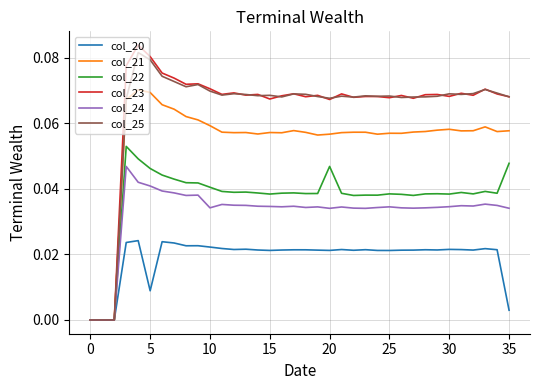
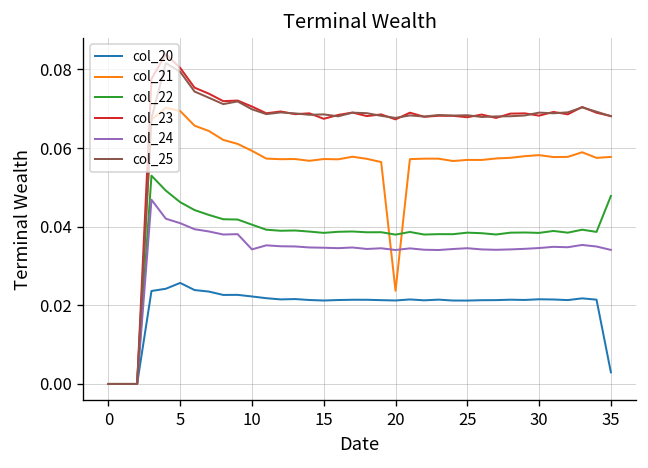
  {
    "col_20": {
-     "5": 0.009,
+     "5": 0.026,
      "10": 0.022,
      "15": 0.021,
      "20": 0.021,
      "25": 0.021,
      "30": 0.022,
      "35": 0.003
    },
    "col_21": {
      "5": 0.069,
      "10": 0.059,
      "15": 0.057,
-     "20": 0.057,
+     "20": 0.024,
      "25": 0.057,
      "30": 0.058,
      "35": 0.058
    },
    "col_22": {
      "5": 0.046,
      "10": 0.041,
      "15": 0.038,
-     "20": 0.047,
+     "20": 0.038,
      "25": 0.038,
      "30": 0.038,
      "35": 0.048
    },
    "col_23": {
      "5": 0.080,
      "15": 0.067,
      "30": 0.068
    },
    "col_24": {
      "5": 0.041,
      "10": 0.034,
      "15": 0.035,
      "20": 0.034,
      "25": 0.035,
      "30": 0.035,
      "35": 0.034
    },
    "col_25": {
      "5": 0.079,
      "15": 0.069,
      "30": 0.069
    }
  }
